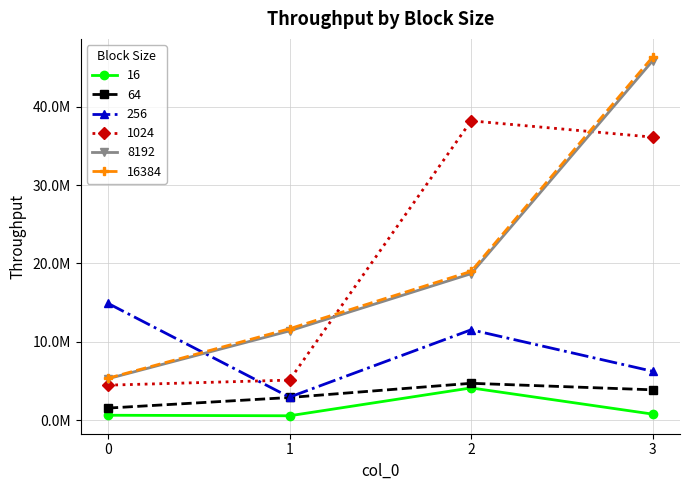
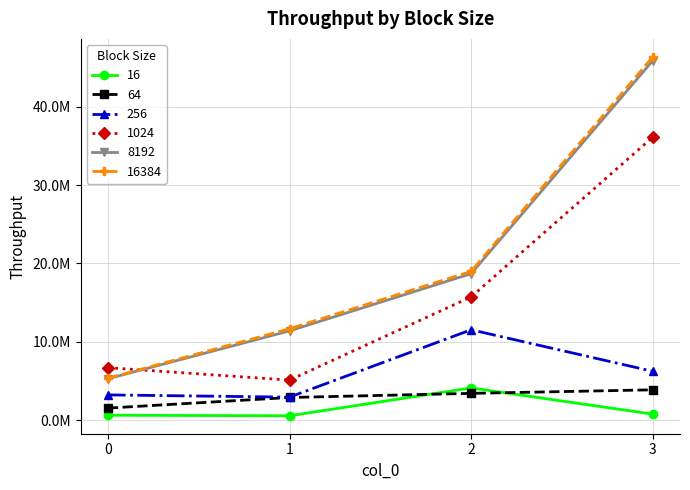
  {
    "16": {
      "0": 1000000,
      "1": 1000000,
      "2": 4000000,
      "3": 1000000
    },
    "64": {
      "0": 2000000,
-     "2": 5000000,
+     "2": 3000000,
      "3": 4000000
    },
    "256": {
-     "0": 15000000,
+     "0": 3000000,
      "2": 12000000,
      "3": 6000000
    },
    "1024": {
-     "0": 4000000,
+     "0": 7000000,
      "1": 5000000,
-     "2": 38000000,
+     "2": 16000000,
      "3": 36000000
    },
    "8192": {
      "3": 46000000
    },
    "16384": {
      "3": 46000000
    }
  }
